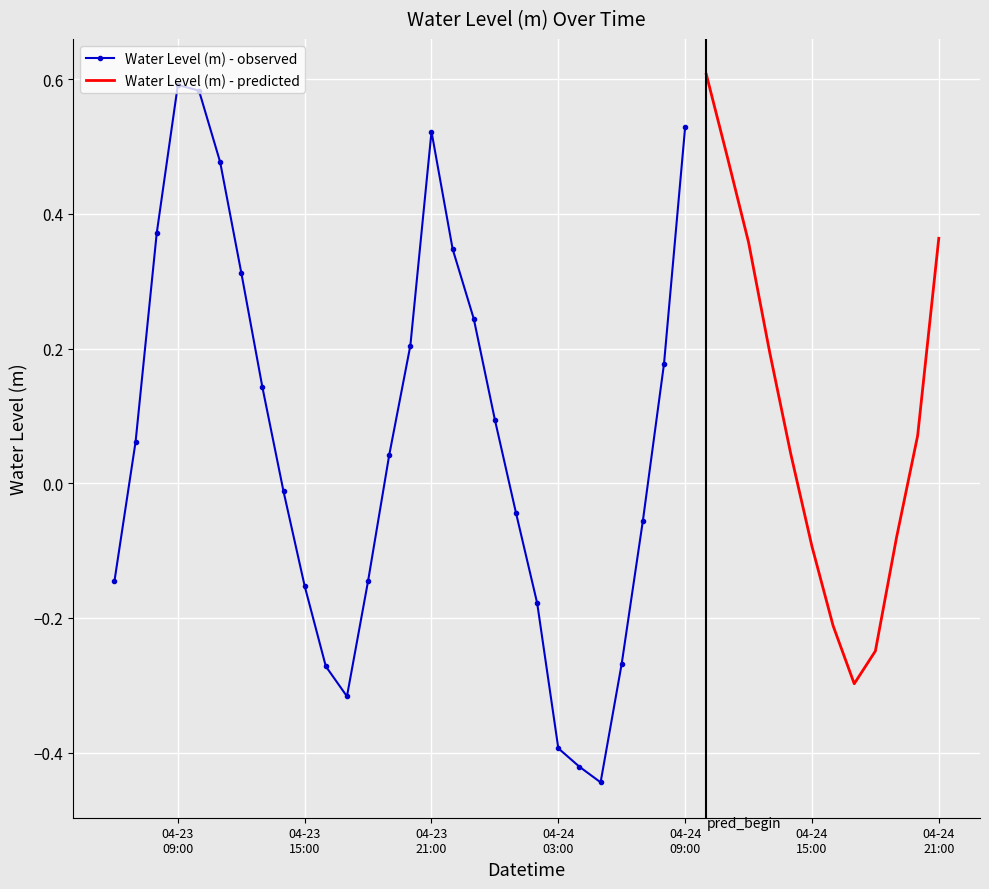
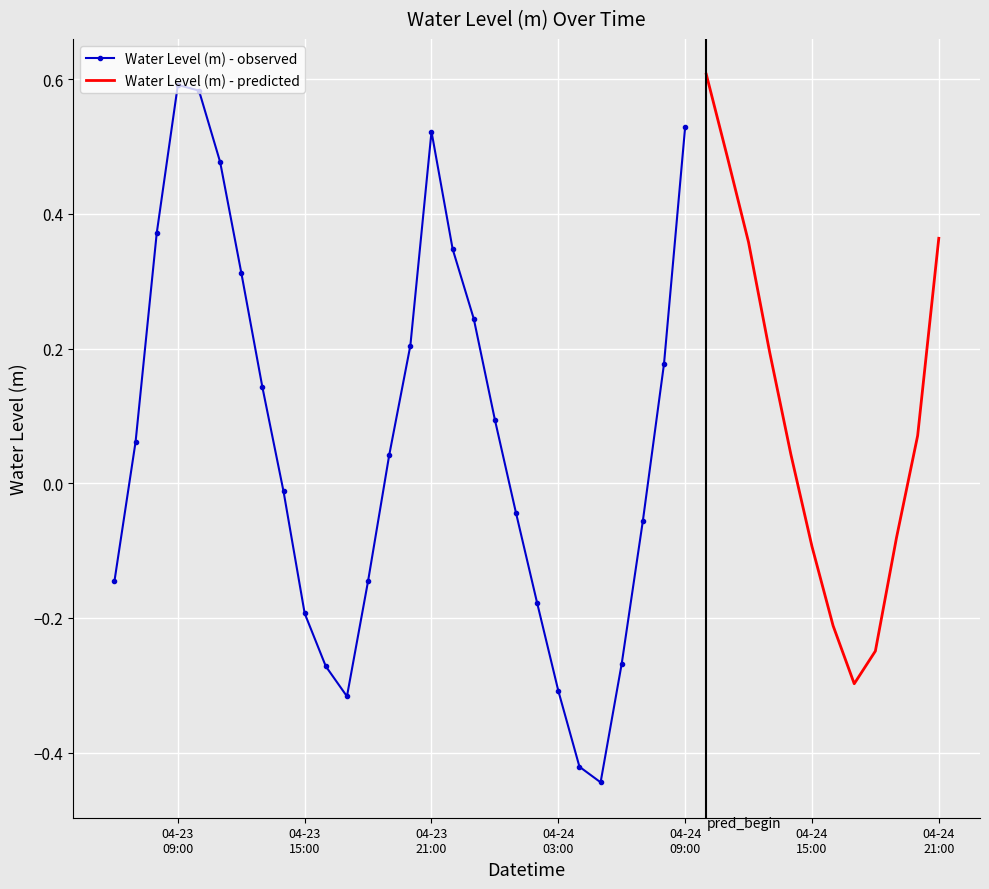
  {
    "Water Level (m) - observed": {
-     "04-23 15:00": -0.15,
+     "04-23 15:00": -0.19,
      "04-23 21:00": 0.52,
-     "04-24 03:00": -0.39,
+     "04-24 03:00": -0.31,
      "04-24 09:00": 0.53
    },
    "Water Level (m) - predicted": {
      "04-24 15:00": -0.09,
      "04-24 21:00": 0.36
    }
  }
